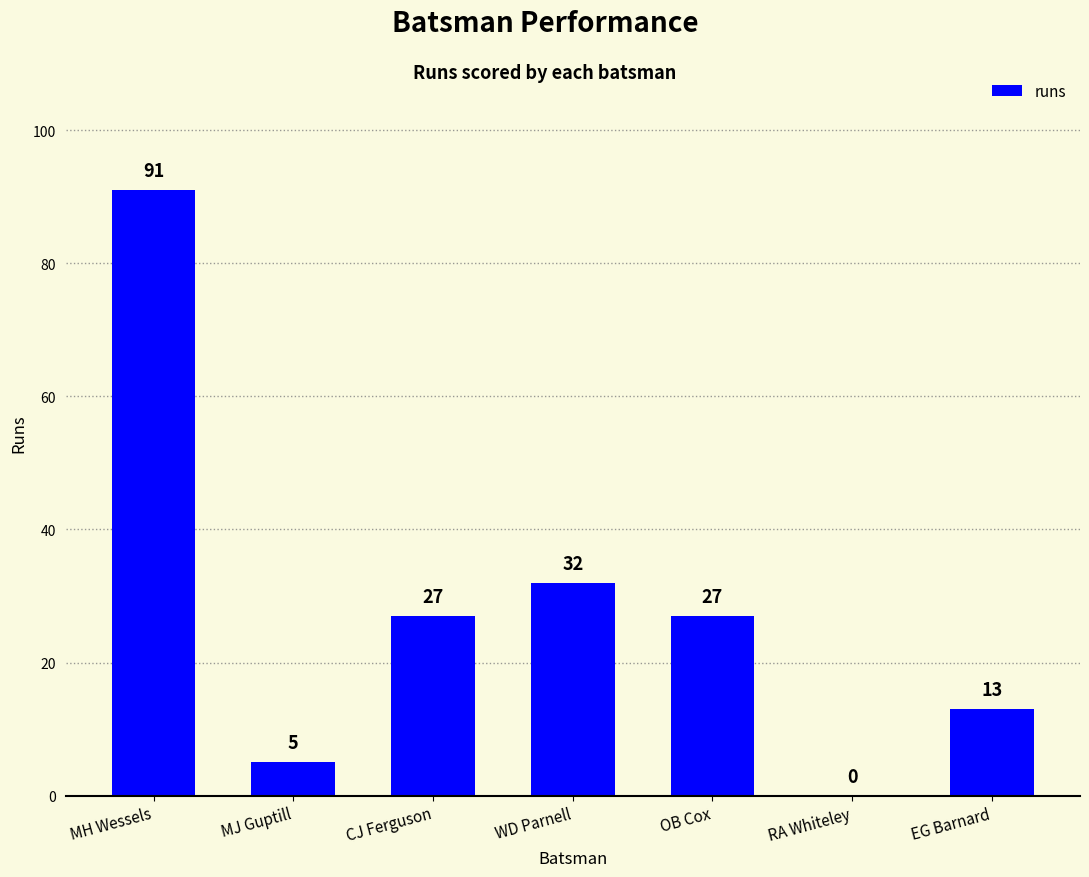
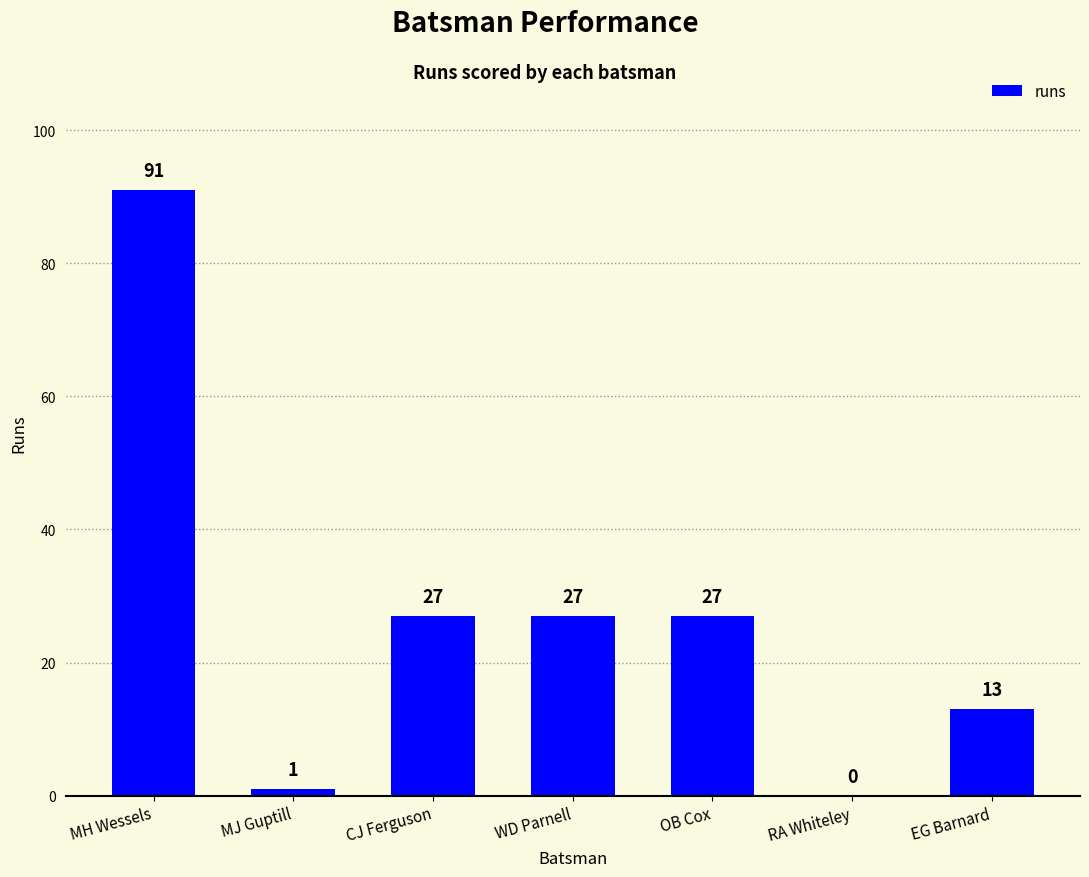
  {
    "MH Wessels": 91,
-   "MJ Guptill": 5,
+   "MJ Guptill": 1,
    "CJ Ferguson": 27,
-   "WD Parnell": 32,
+   "WD Parnell": 27,
    "OB Cox": 27,
    "RA Whiteley": 0,
    "EG Barnard": 13
  }
